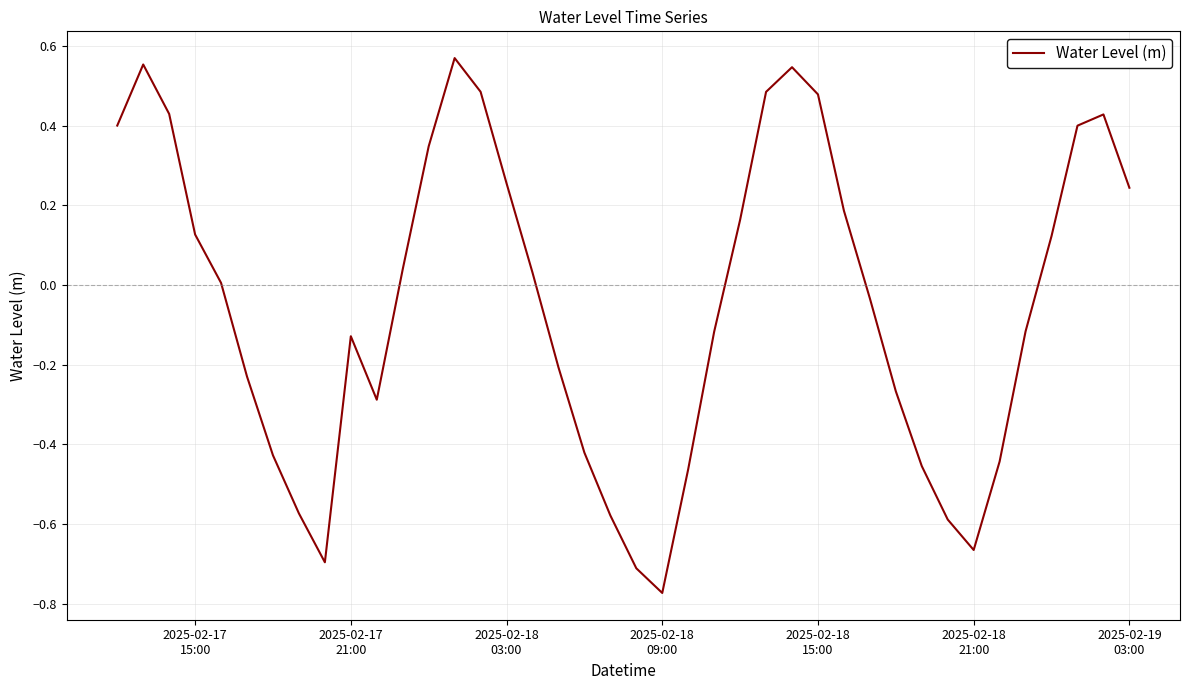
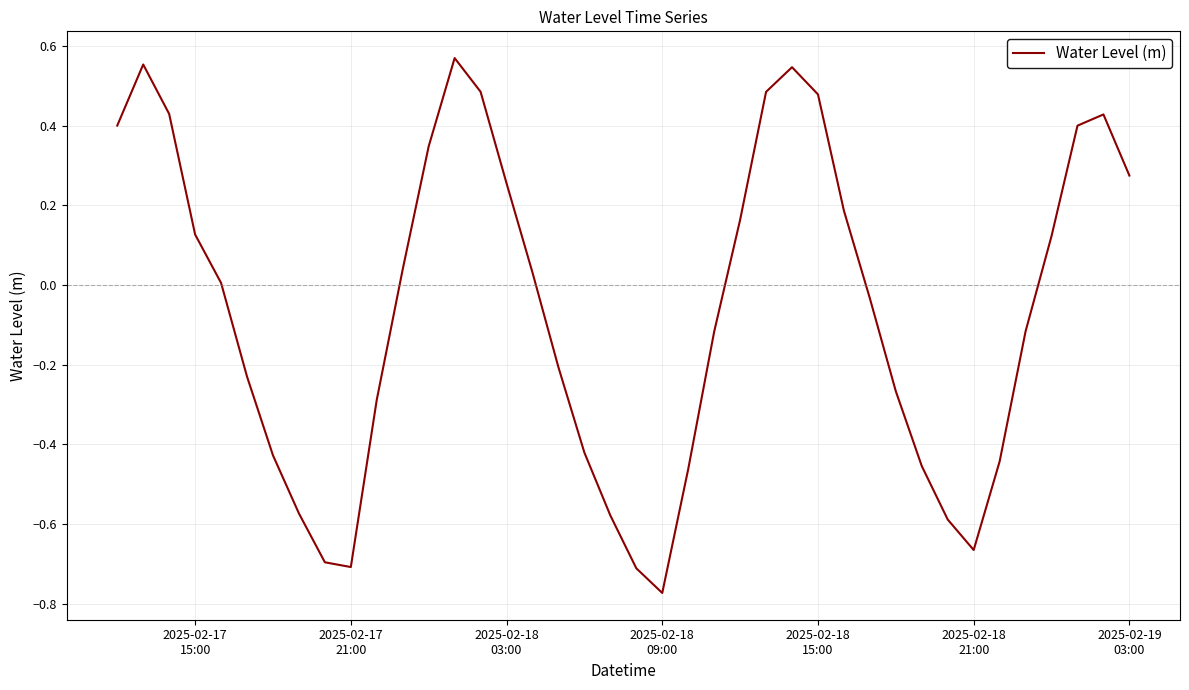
  {
    "2025-02-17 15:00": 0.13,
-   "2025-02-17 21:00": -0.13,
+   "2025-02-17 21:00": -0.71,
    "2025-02-18 03:00": 0.26,
    "2025-02-18 09:00": -0.77,
    "2025-02-18 15:00": 0.48,
    "2025-02-18 21:00": -0.66,
-   "2025-02-19 03:00": 0.24
+   "2025-02-19 03:00": 0.27
  }
